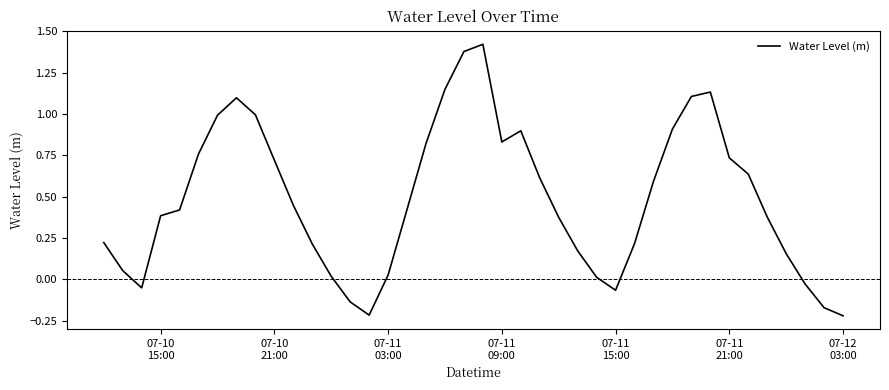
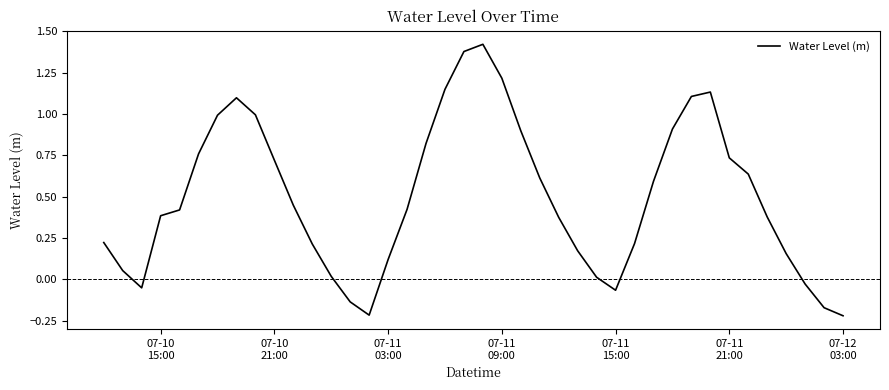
  {
    "07-10 15:00": 0.38,
    "07-10 21:00": 0.72,
-   "07-11 03:00": 0.03,
-   "07-11 09:00": 0.83,
+   "07-11 03:00": 0.12,
+   "07-11 09:00": 1.22,
    "07-11 15:00": -0.07,
    "07-11 21:00": 0.73,
    "07-12 03:00": -0.22
  }
